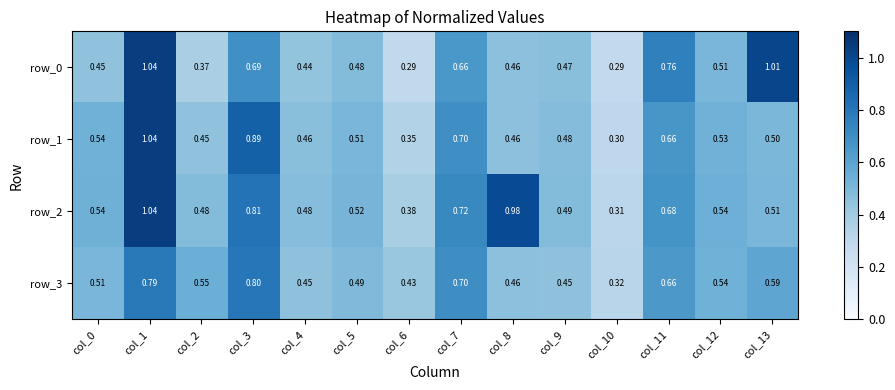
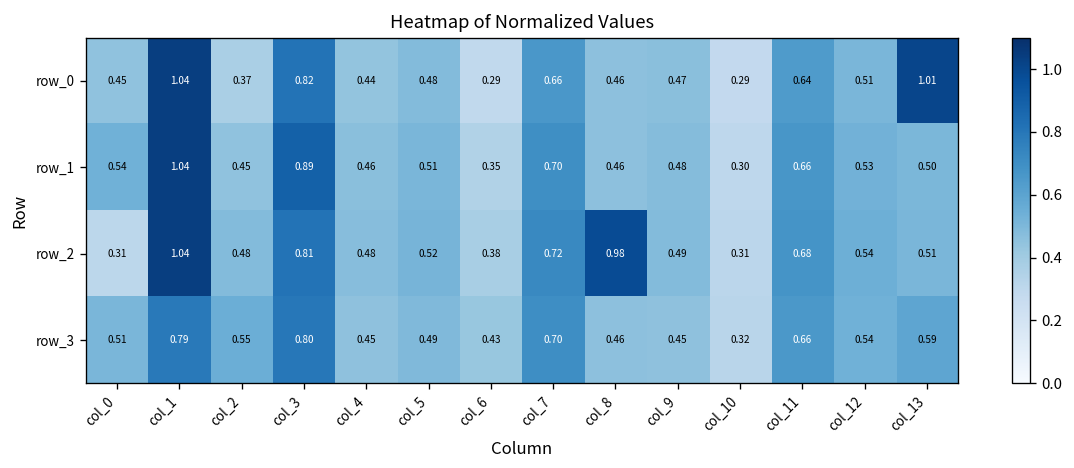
  {
    "row_0": {
      "col_0": 0.45,
      "col_1": 1.04,
      "col_2": 0.37,
-     "col_3": 0.69,
+     "col_3": 0.82,
      "col_4": 0.44,
      "col_5": 0.48,
      "col_6": 0.29,
      "col_7": 0.66,
      "col_8": 0.46,
      "col_9": 0.47,
      "col_10": 0.29,
-     "col_11": 0.76,
+     "col_11": 0.64,
      "col_12": 0.51,
      "col_13": 1.01
    },
    "row_1": {
      "col_0": 0.54,
      "col_1": 1.04,
      "col_2": 0.45,
      "col_3": 0.89,
      "col_4": 0.46,
      "col_5": 0.51,
      "col_6": 0.35,
      "col_7": 0.70,
      "col_8": 0.46,
      "col_9": 0.48,
      "col_10": 0.30,
      "col_11": 0.66,
      "col_12": 0.53,
      "col_13": 0.50
    },
    "row_2": {
-     "col_0": 0.54,
+     "col_0": 0.31,
      "col_1": 1.04,
      "col_2": 0.48,
      "col_3": 0.81,
      "col_4": 0.48,
      "col_5": 0.52,
      "col_6": 0.38,
      "col_7": 0.72,
      "col_8": 0.98,
      "col_9": 0.49,
      "col_10": 0.31,
      "col_11": 0.68,
      "col_12": 0.54,
      "col_13": 0.51
    },
    "row_3": {
      "col_0": 0.51,
      "col_1": 0.79,
      "col_2": 0.55,
      "col_3": 0.80,
      "col_4": 0.45,
      "col_5": 0.49,
      "col_6": 0.43,
      "col_7": 0.70,
      "col_8": 0.46,
      "col_9": 0.45,
      "col_10": 0.32,
      "col_11": 0.66,
      "col_12": 0.54,
      "col_13": 0.59
    }
  }
